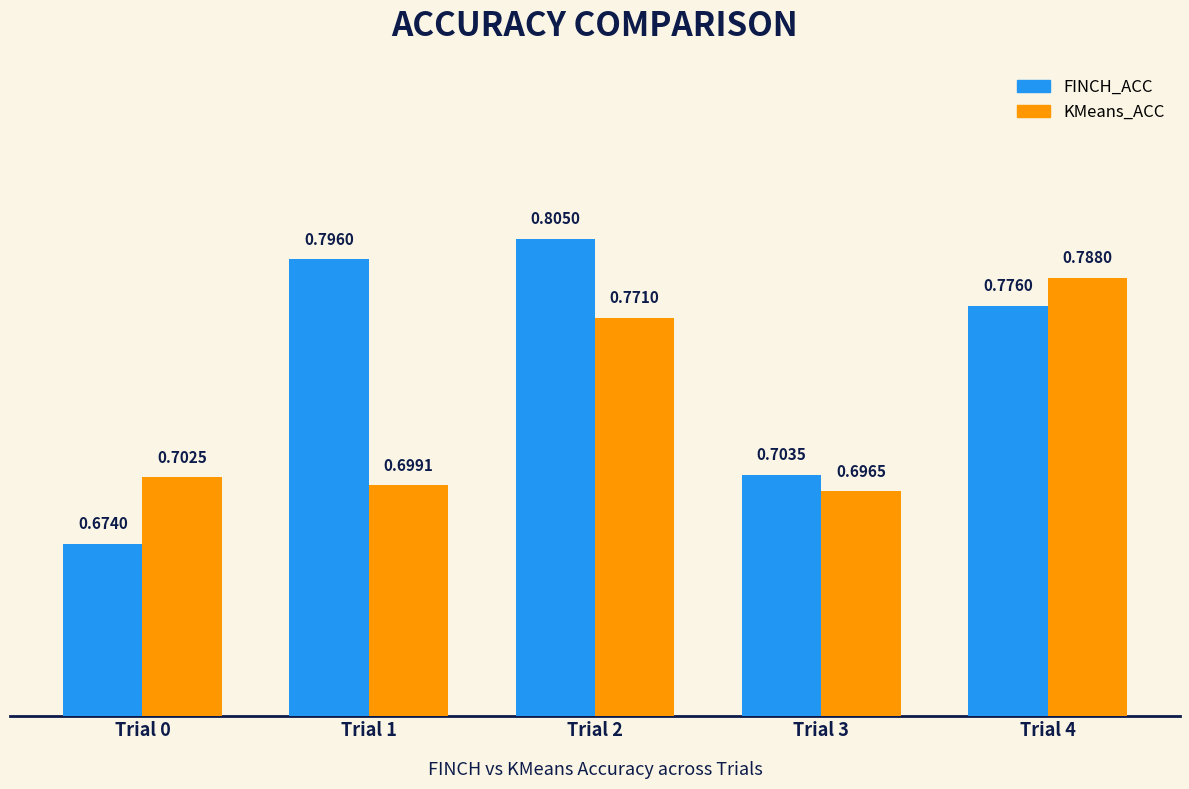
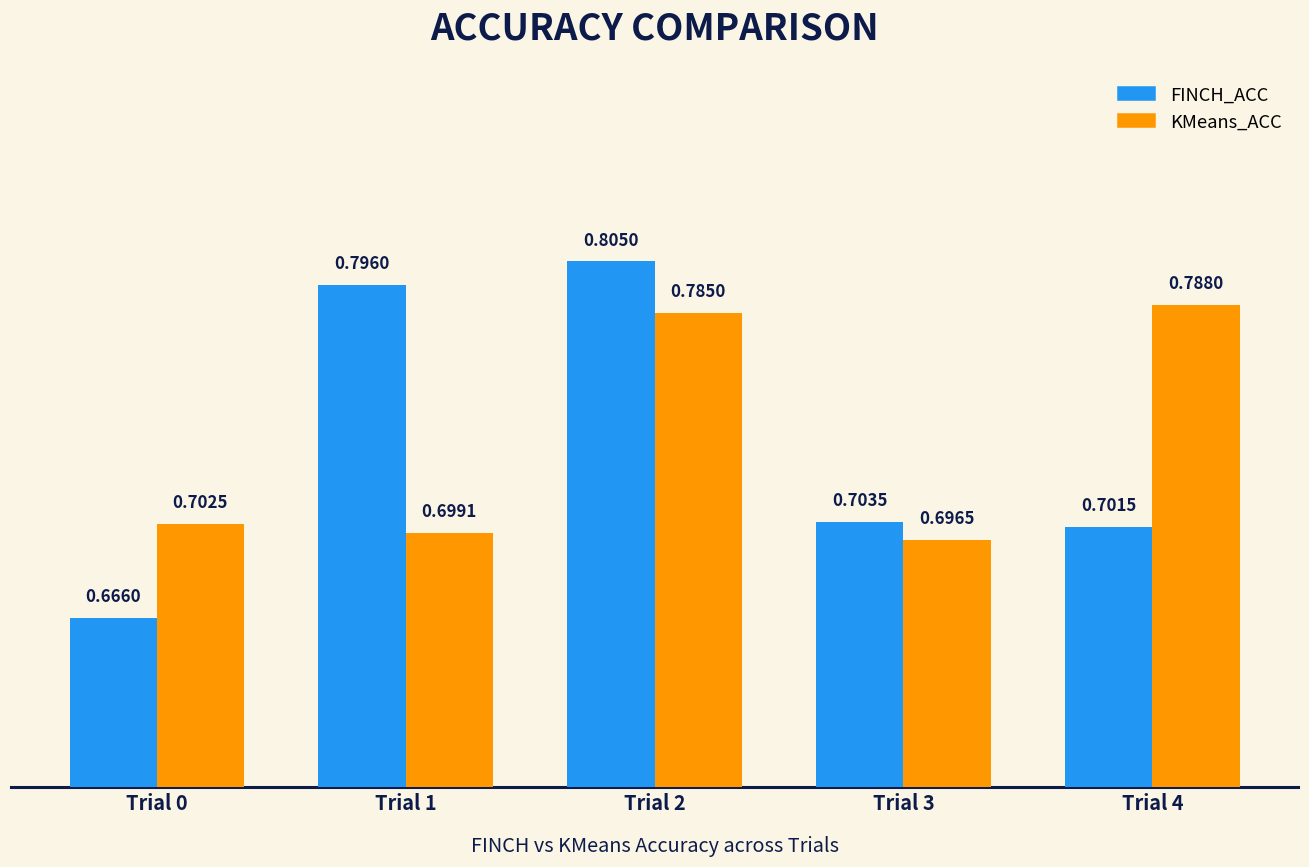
  {
    "FINCH_ACC": {
-     "Trial 0": 0.6740,
+     "Trial 0": 0.6660,
      "Trial 1": 0.7960,
      "Trial 2": 0.8050,
      "Trial 3": 0.7035,
-     "Trial 4": 0.7760
+     "Trial 4": 0.7015
    },
    "KMeans_ACC": {
      "Trial 0": 0.7025,
      "Trial 1": 0.6991,
-     "Trial 2": 0.7710,
+     "Trial 2": 0.7850,
      "Trial 3": 0.6965,
      "Trial 4": 0.7880
    }
  }
